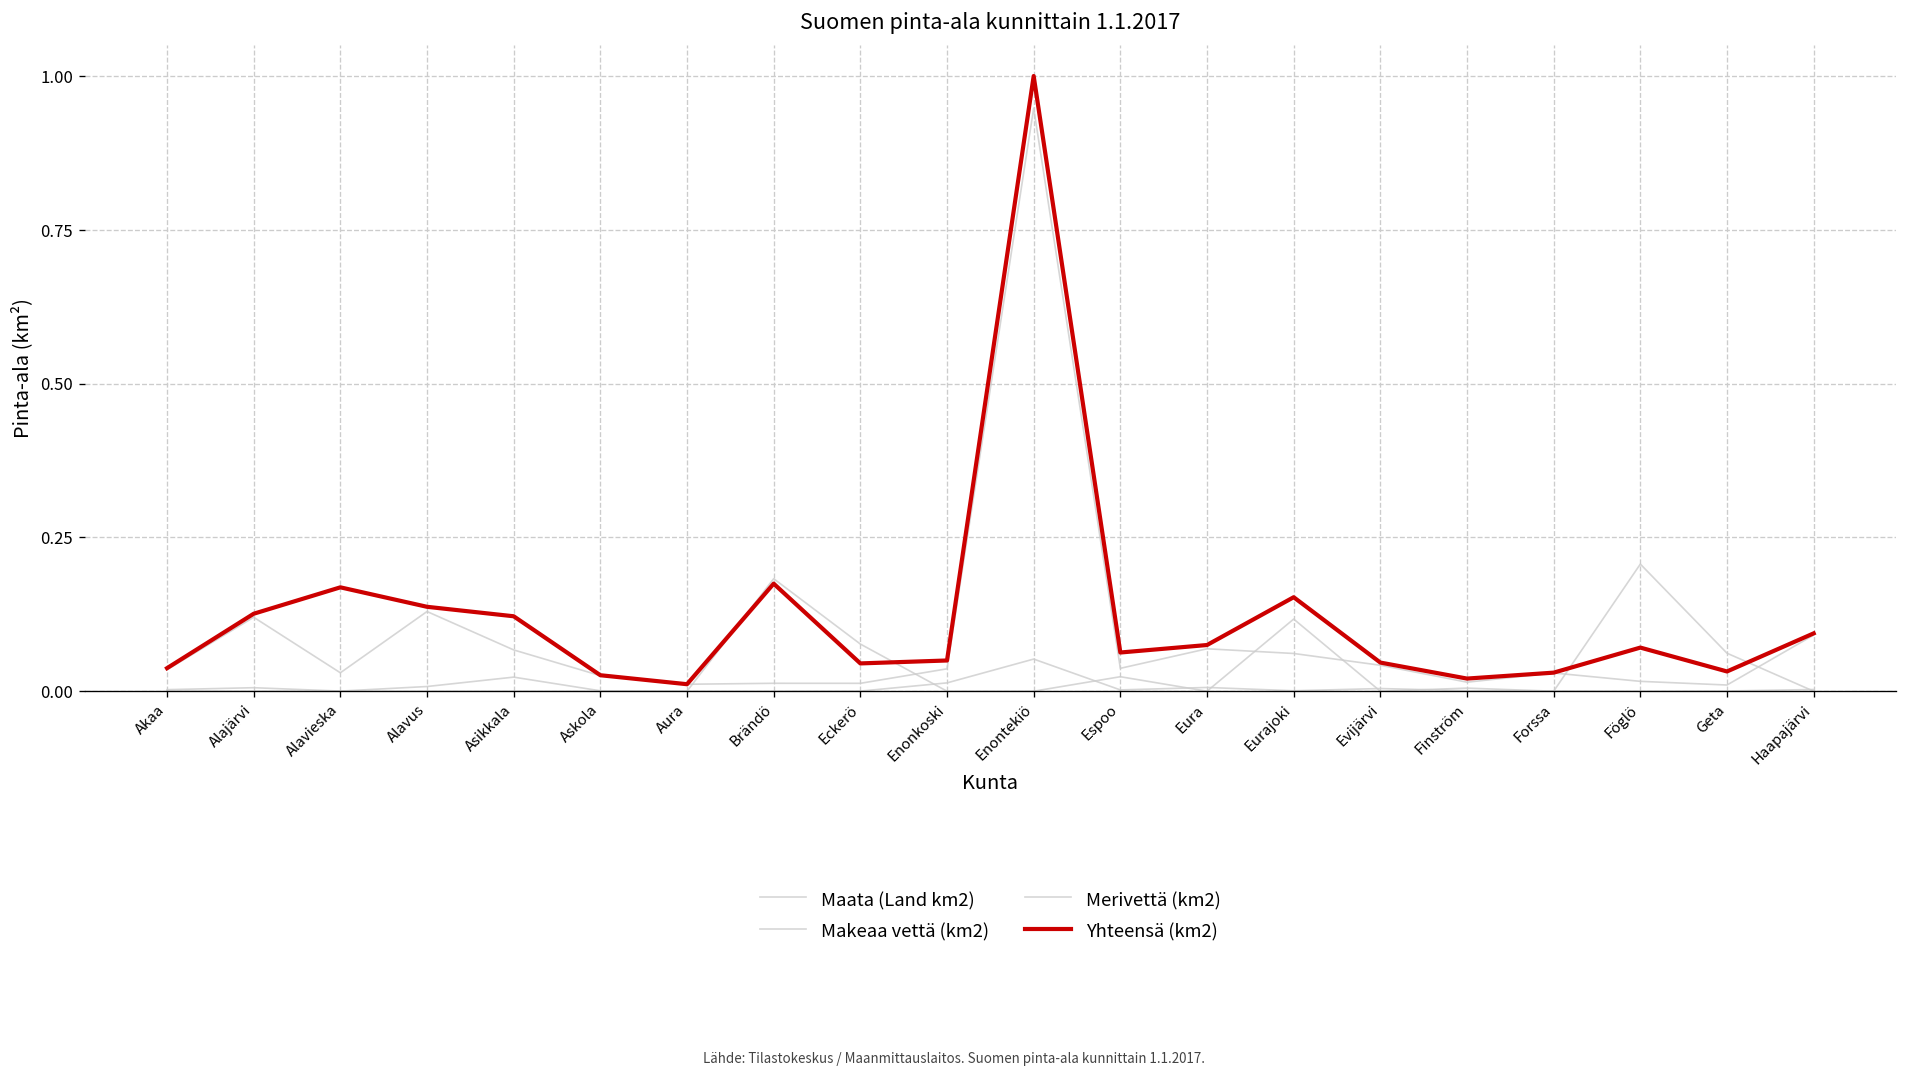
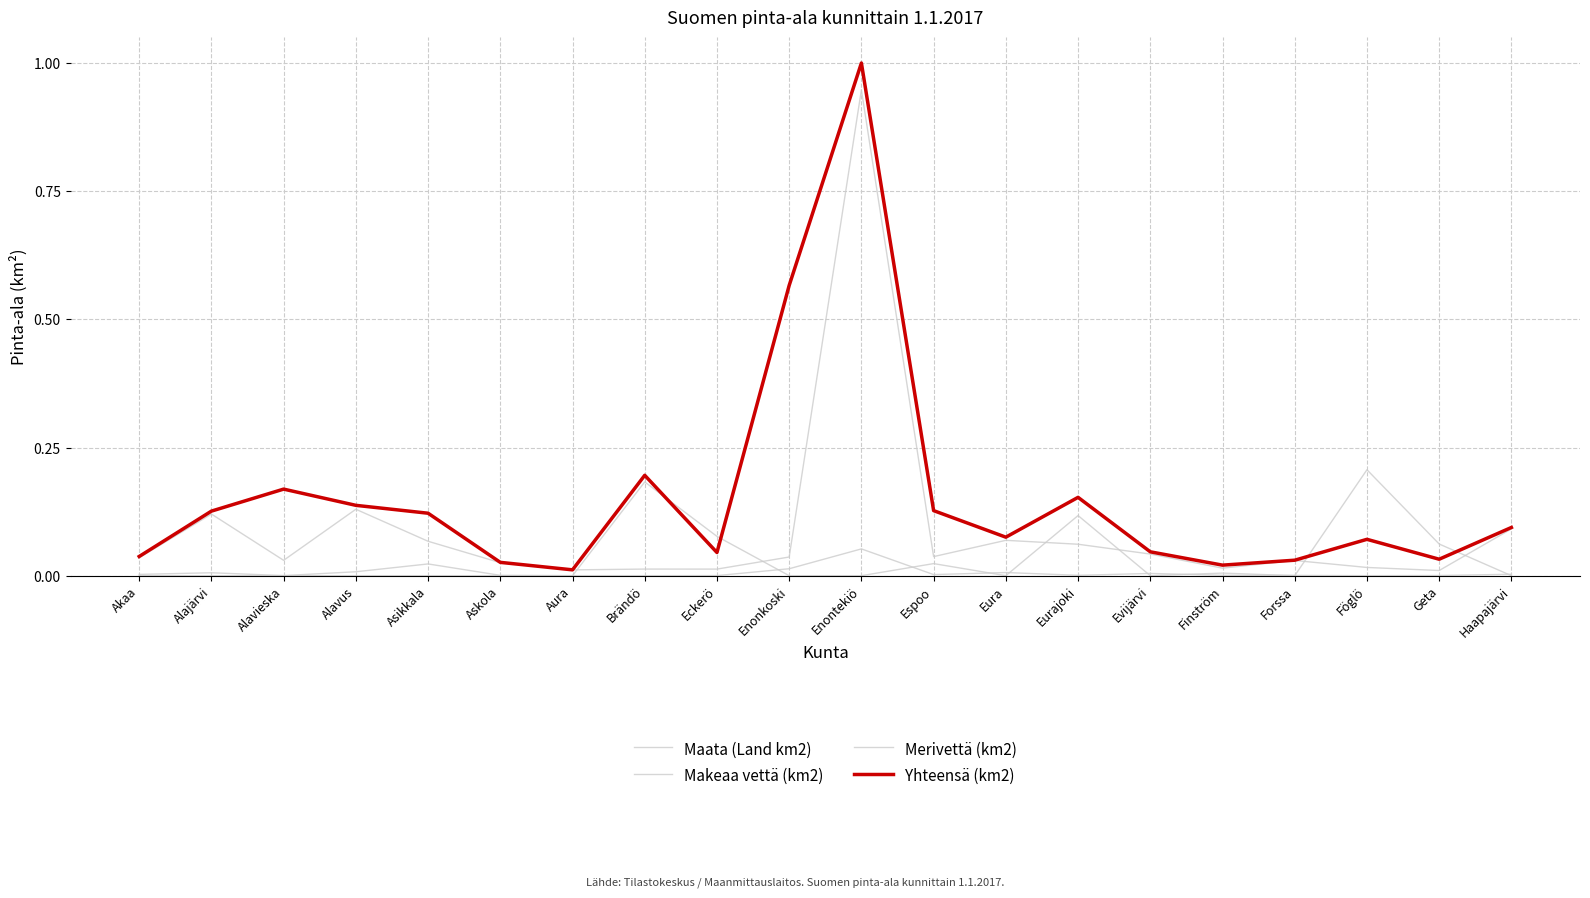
  {
    "Yhteensä (km2)": {
      "Alajärvi": 0.13,
      "Alavieska": 0.17,
      "Alavus": 0.14,
      "Asikkala": 0.12,
-     "Brändö": 0.17,
+     "Brändö": 0.20,
      "Eckerö": 0.05,
-     "Enonkoski": 0.05,
+     "Enonkoski": 0.57,
      "Enontekiö": 1.00,
-     "Espoo": 0.06,
+     "Espoo": 0.13,
      "Eura": 0.08,
      "Eurajoki": 0.15,
      "Finström": 0.02,
      "Föglö": 0.07,
      "Geta": 0.03
    }
  }
